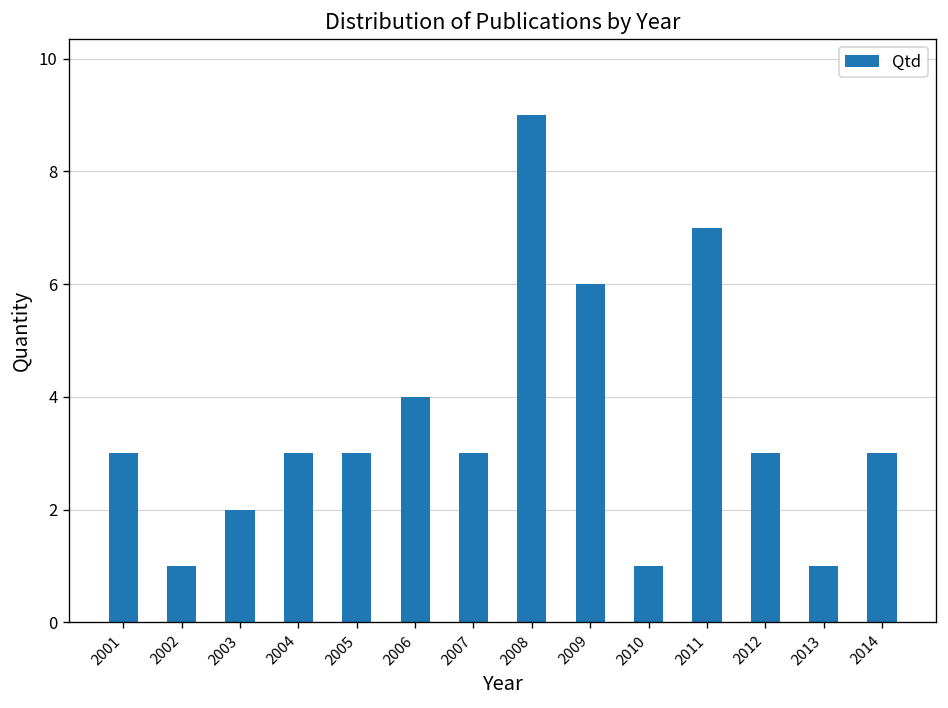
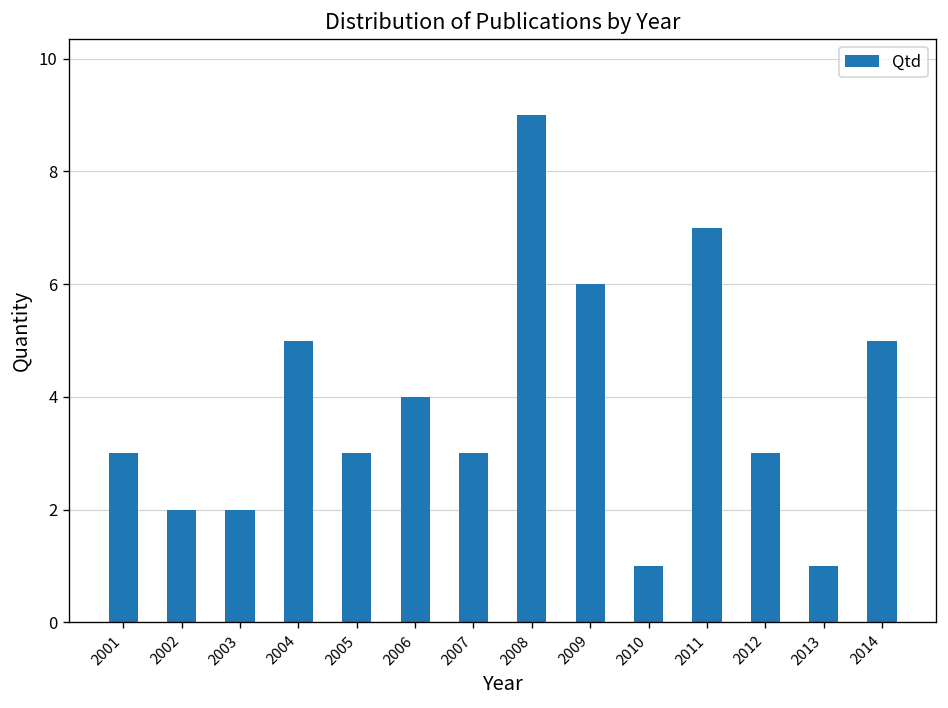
  {
    "2001": 3,
-   "2002": 1,
+   "2002": 2,
    "2003": 2,
-   "2004": 3,
+   "2004": 5,
    "2005": 3,
    "2006": 4,
    "2007": 3,
    "2008": 9,
    "2009": 6,
    "2010": 1,
    "2011": 7,
    "2012": 3,
    "2013": 1,
-   "2014": 3
+   "2014": 5
  }
